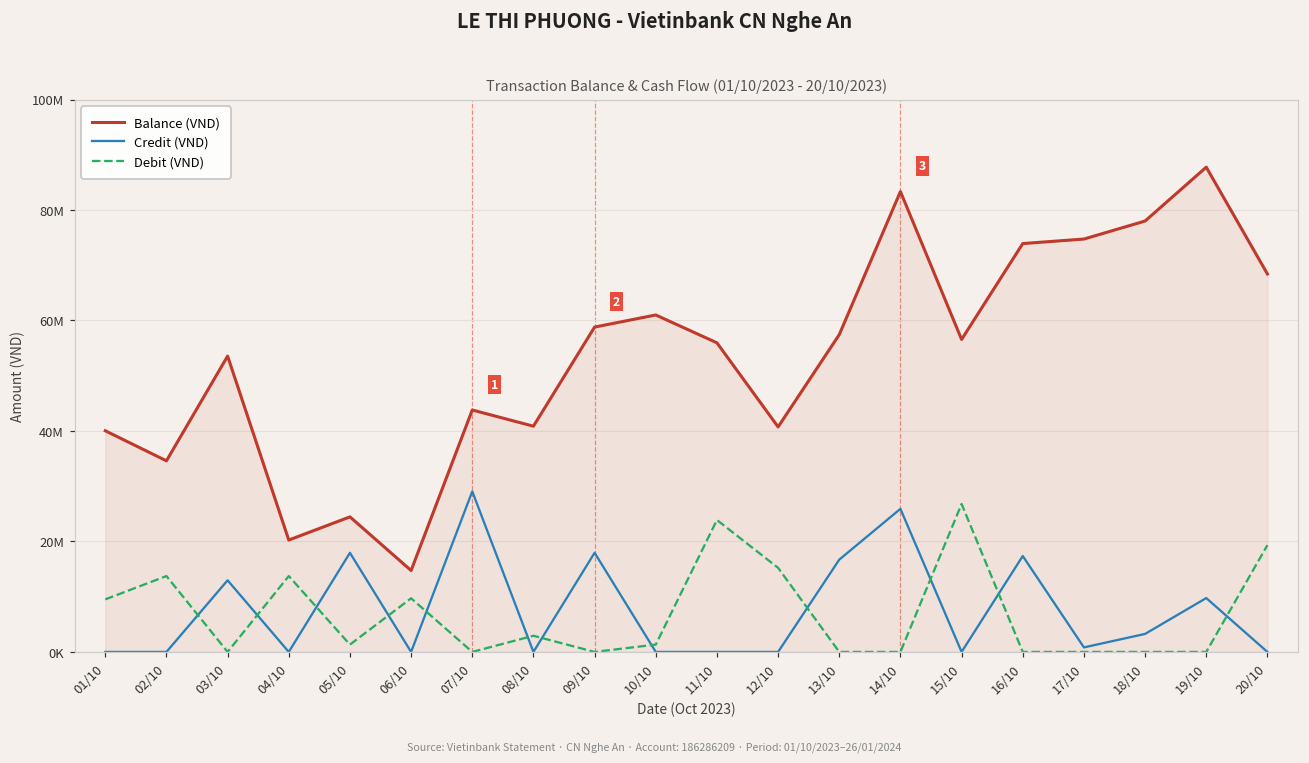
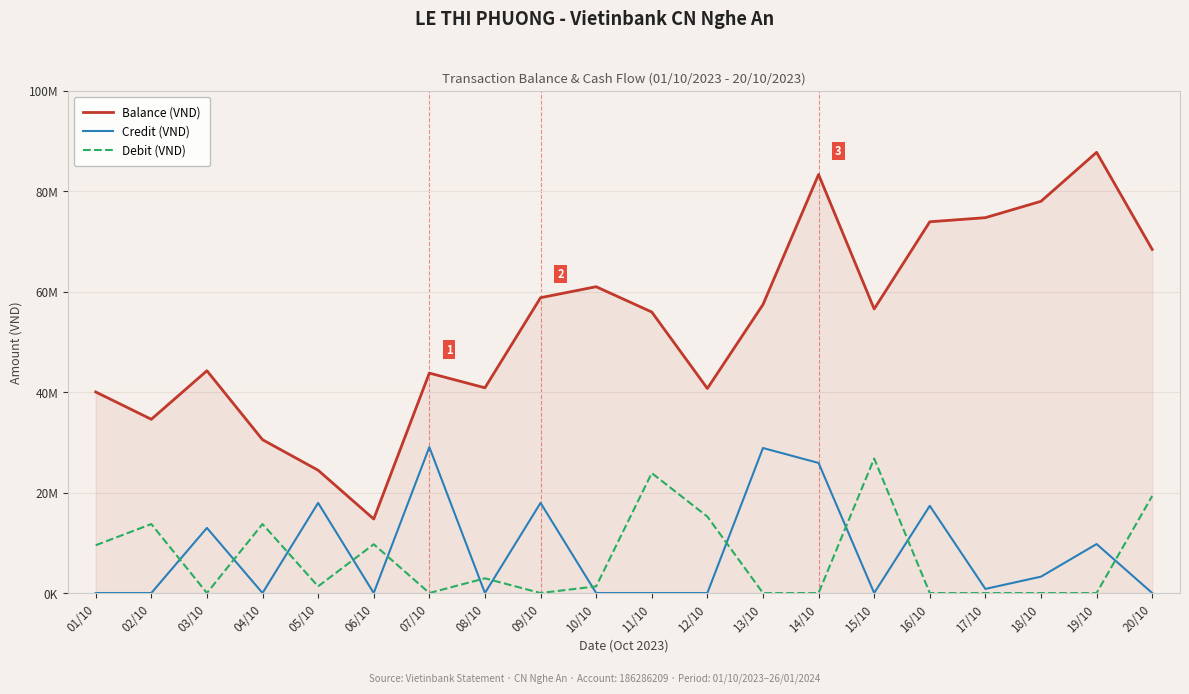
  {
    "Balance (VND)": {
      "01/10": 40000000,
      "02/10": 35000000,
-     "03/10": 54000000,
-     "04/10": 20000000,
+     "03/10": 44000000,
+     "04/10": 31000000,
      "05/10": 24000000,
      "06/10": 15000000,
      "08/10": 41000000,
      "10/10": 61000000,
      "11/10": 56000000,
      "12/10": 41000000,
      "13/10": 57000000,
      "15/10": 57000000,
      "16/10": 74000000,
      "17/10": 75000000,
      "18/10": 78000000,
      "19/10": 88000000,
      "20/10": 68000000
    },
    "Credit (VND)": {
      "01/10": 0,
      "02/10": 0,
      "03/10": 13000000,
      "04/10": 0,
      "05/10": 18000000,
      "06/10": 0,
      "07/10": 29000000,
      "08/10": 0,
      "09/10": 18000000,
      "10/10": 0,
      "11/10": 0,
      "12/10": 0,
-     "13/10": 17000000,
+     "13/10": 29000000,
      "14/10": 26000000,
      "15/10": 0,
      "16/10": 17000000,
      "17/10": 1000000,
      "18/10": 3000000,
      "19/10": 10000000,
      "20/10": 0
    },
    "Debit (VND)": {
      "01/10": 10000000,
      "02/10": 14000000,
      "03/10": 0,
      "04/10": 14000000,
      "05/10": 1000000,
      "06/10": 10000000,
      "07/10": 0,
      "08/10": 3000000,
      "09/10": 0,
      "10/10": 1000000,
      "11/10": 24000000,
      "12/10": 15000000,
      "13/10": 0,
      "14/10": 0,
      "15/10": 27000000,
      "16/10": 0,
      "17/10": 0,
      "18/10": 0,
      "19/10": 0,
      "20/10": 19000000
    }
  }
